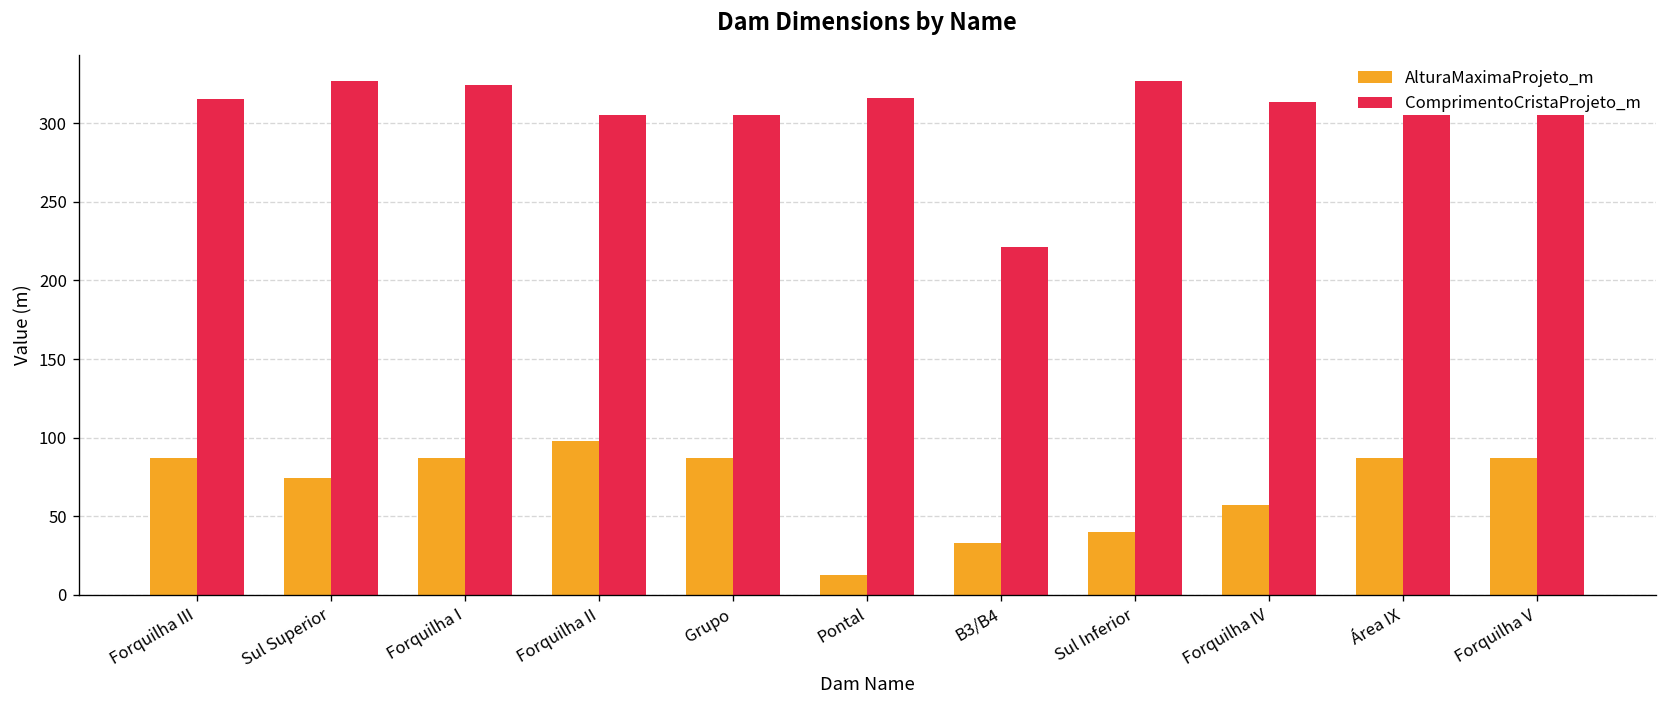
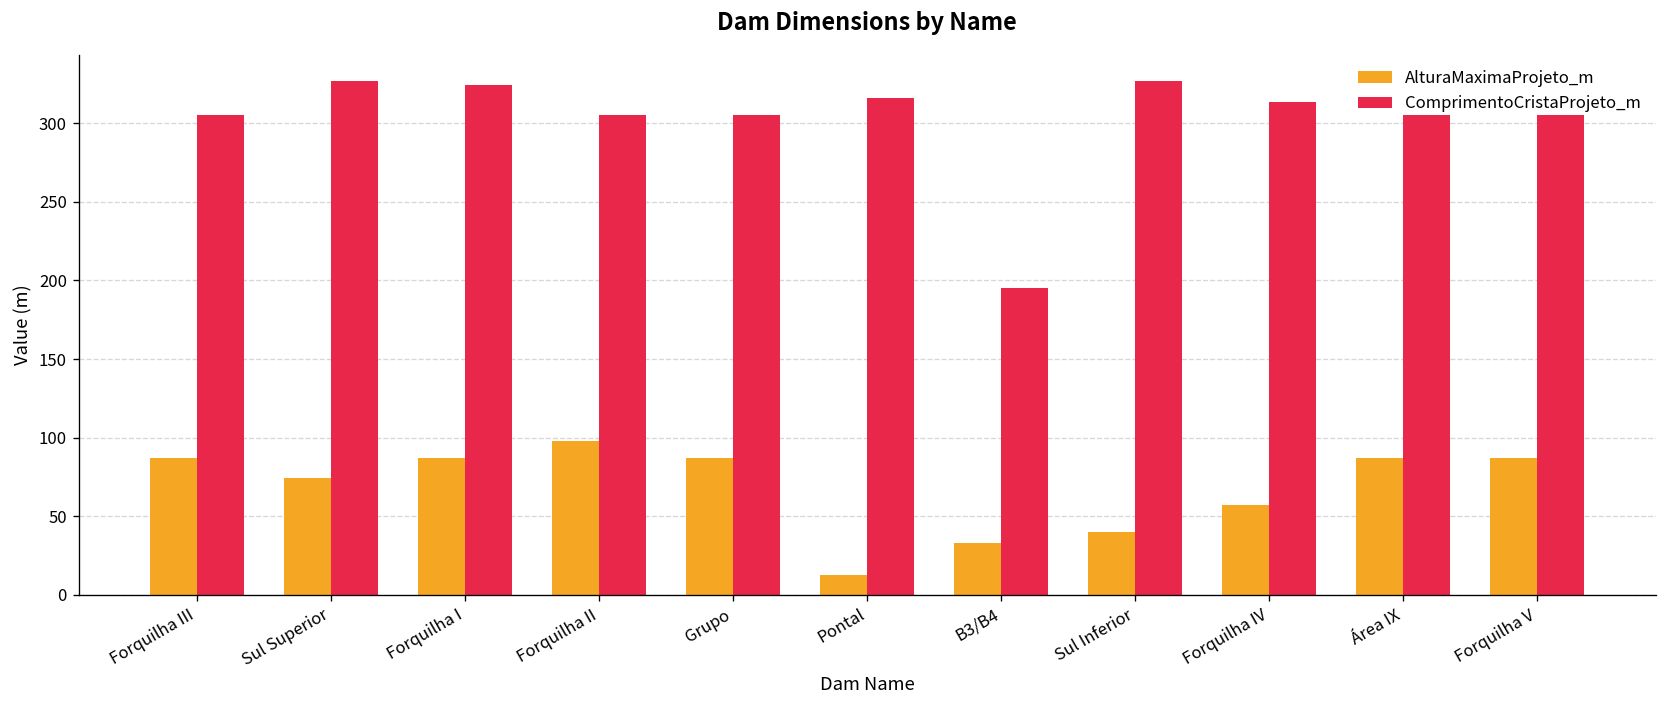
  {
    "AlturaMaximaProjeto_m": {
      "Forquilha III": 87,
      "Sul Superior": 75,
      "Forquilha I": 87,
      "Forquilha II": 98,
      "Grupo": 87,
      "Pontal": 12,
      "B3/B4": 33,
      "Sul Inferior": 40,
      "Forquilha IV": 57,
      "Área IX": 87,
      "Forquilha V": 87
    },
    "ComprimentoCristaProjeto_m": {
-     "Forquilha III": 315,
+     "Forquilha III": 305,
      "Sul Superior": 327,
      "Forquilha I": 324,
      "Forquilha II": 305,
      "Grupo": 305,
      "Pontal": 316,
-     "B3/B4": 221,
+     "B3/B4": 195,
      "Sul Inferior": 327,
      "Forquilha IV": 314,
      "Área IX": 305,
      "Forquilha V": 305
    }
  }
